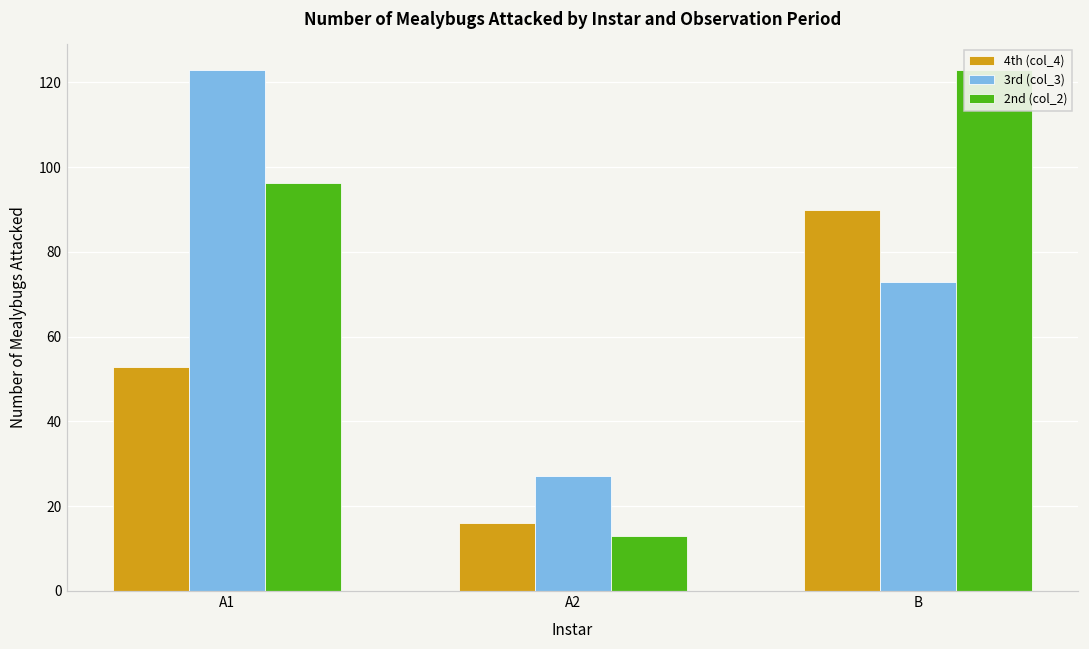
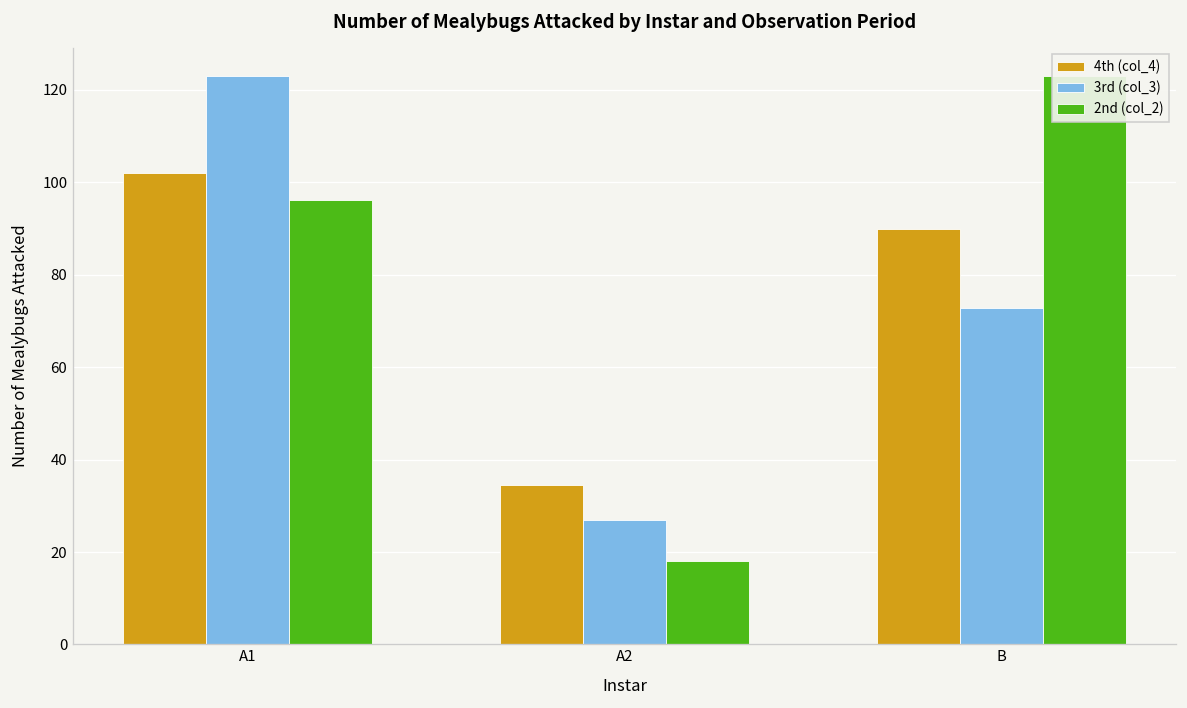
  {
    "4th (col_4)": {
-     "A1": 53,
-     "A2": 16,
+     "A1": 102,
+     "A2": 35,
      "B": 90
    },
    "3rd (col_3)": {
      "A1": 123,
      "A2": 27,
      "B": 73
    },
    "2nd (col_2)": {
      "A1": 96,
-     "A2": 13
+     "A2": 18
    }
  }
